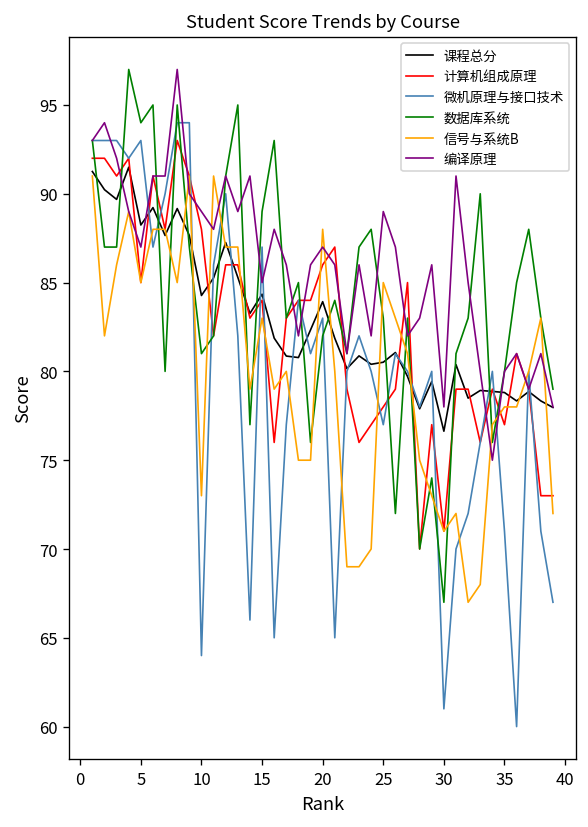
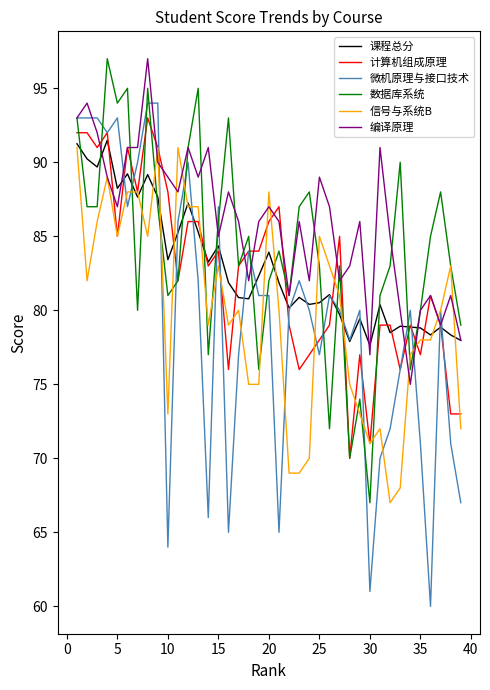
  {
    "课程总分": {
      "5": 88.2,
-     "10": 84.3,
+     "10": 83.4,
      "15": 84.3,
      "20": 83.9,
      "25": 80.5,
-     "30": 76.6,
+     "30": 77.6,
      "35": 78.8
    },
    "计算机组成原理": {
      "10": 88.0,
      "15": 84.0,
      "20": 86.0,
      "25": 78.0,
      "35": 77.0
    },
    "微机原理与接口技术": {
      "5": 93,
      "10": 64,
      "15": 87,
-     "20": 83,
+     "20": 81,
      "25": 77,
      "30": 61,
      "35": 71
    },
    "数据库系统": {
      "5": 94,
      "10": 81,
-     "15": 89,
+     "15": 86,
      "20": 82,
      "25": 83,
      "30": 67
    },
    "信号与系统B": {
      "10": 73.0,
      "15": 83.0,
      "20": 88.0,
      "25": 85.0,
      "35": 78.0
    },
    "编译原理": {
      "5": 87,
      "10": 89,
      "15": 85,
      "20": 87,
      "25": 89,
-     "30": 78
+     "30": 77
    }
  }
